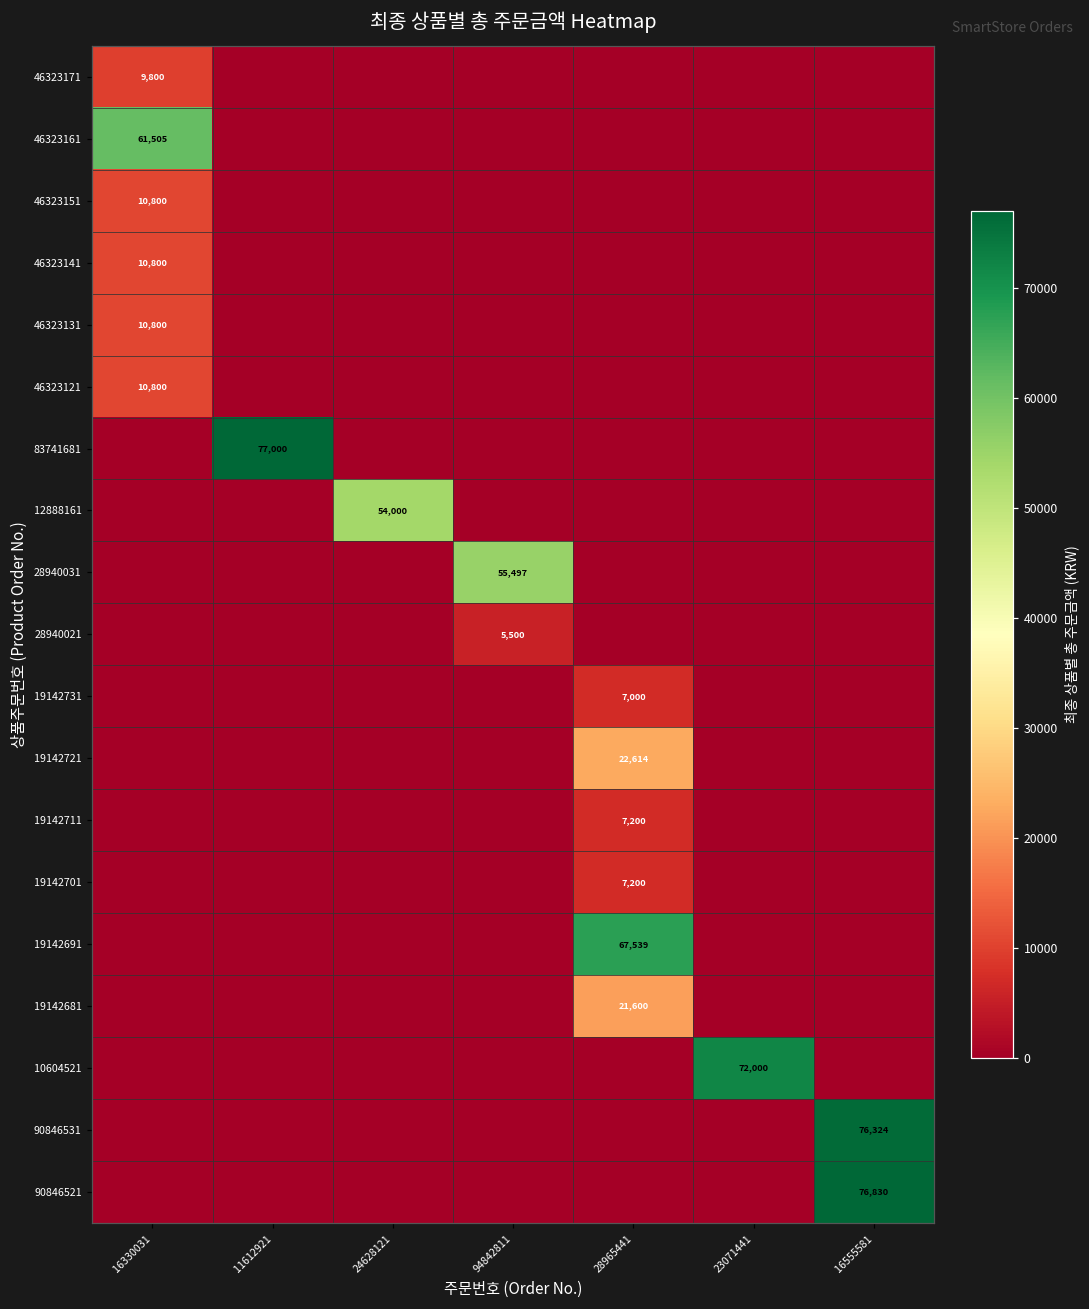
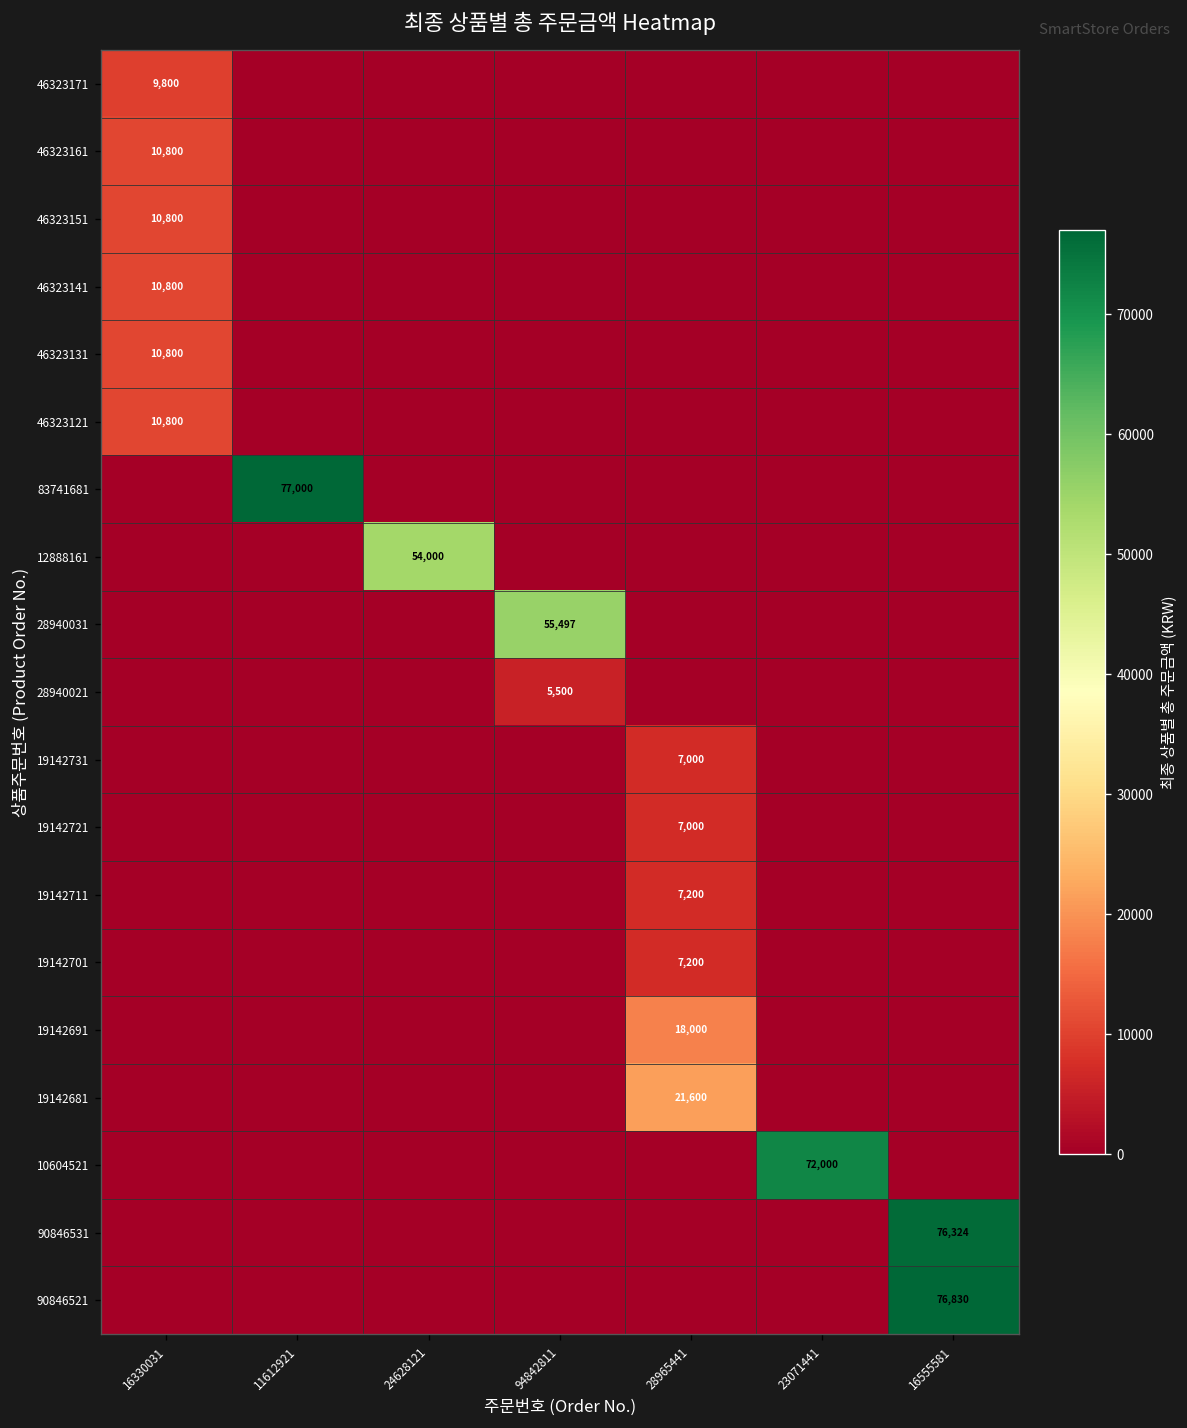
  {
    "46323171": {
      "16330031": "9,800"
    },
    "46323161": {
-     "16330031": "61,505"
+     "16330031": "10,800"
    },
    "46323151": {
      "16330031": "10,800"
    },
    "46323141": {
      "16330031": "10,800"
    },
    "46323131": {
      "16330031": "10,800"
    },
    "46323121": {
      "16330031": "10,800"
    },
    "83741681": {
      "11612921": "77,000"
    },
    "12888161": {
      "24628121": "54,000"
    },
    "28940031": {
      "94842811": "55,497"
    },
    "28940021": {
      "94842811": "5,500"
    },
    "19142731": {
      "28965441": "7,000"
    },
    "19142721": {
-     "28965441": "22,614"
+     "28965441": "7,000"
    },
    "19142711": {
      "28965441": "7,200"
    },
    "19142701": {
      "28965441": "7,200"
    },
    "19142691": {
-     "28965441": "67,539"
+     "28965441": "18,000"
    },
    "19142681": {
      "28965441": "21,600"
    },
    "10604521": {
      "23071441": "72,000"
    },
    "90846531": {
      "16555581": "76,324"
    },
    "90846521": {
      "16555581": "76,830"
    }
  }
